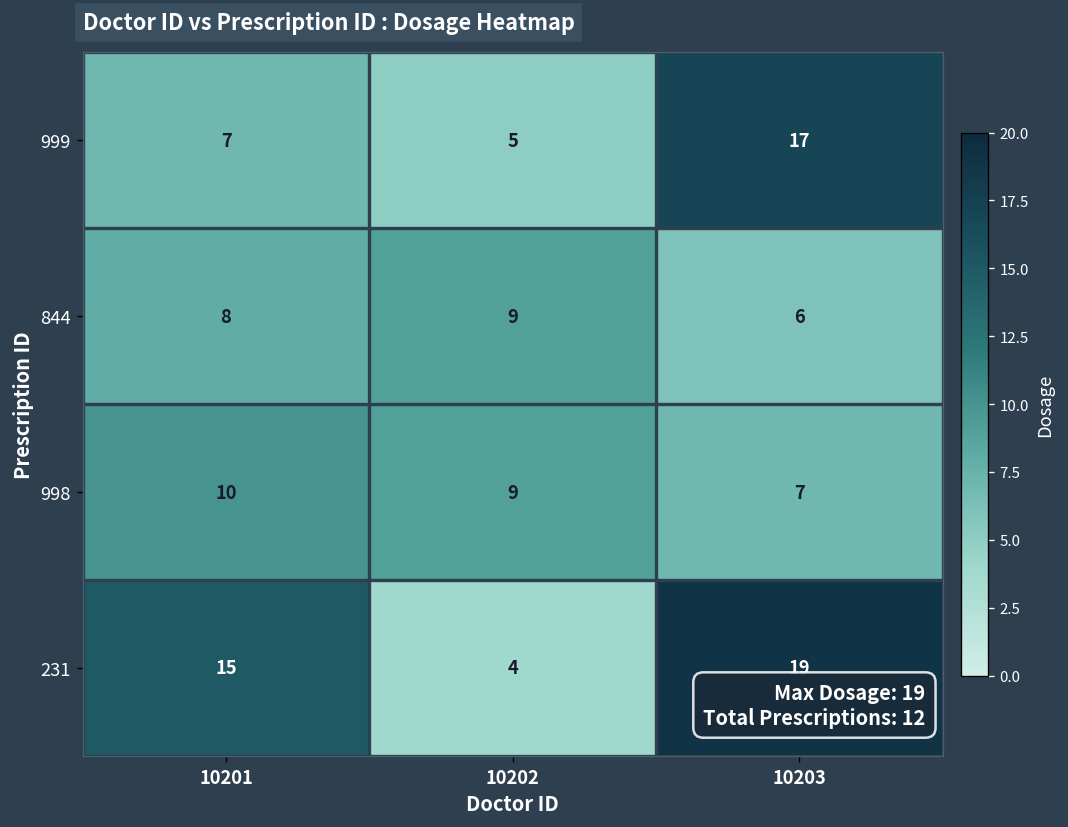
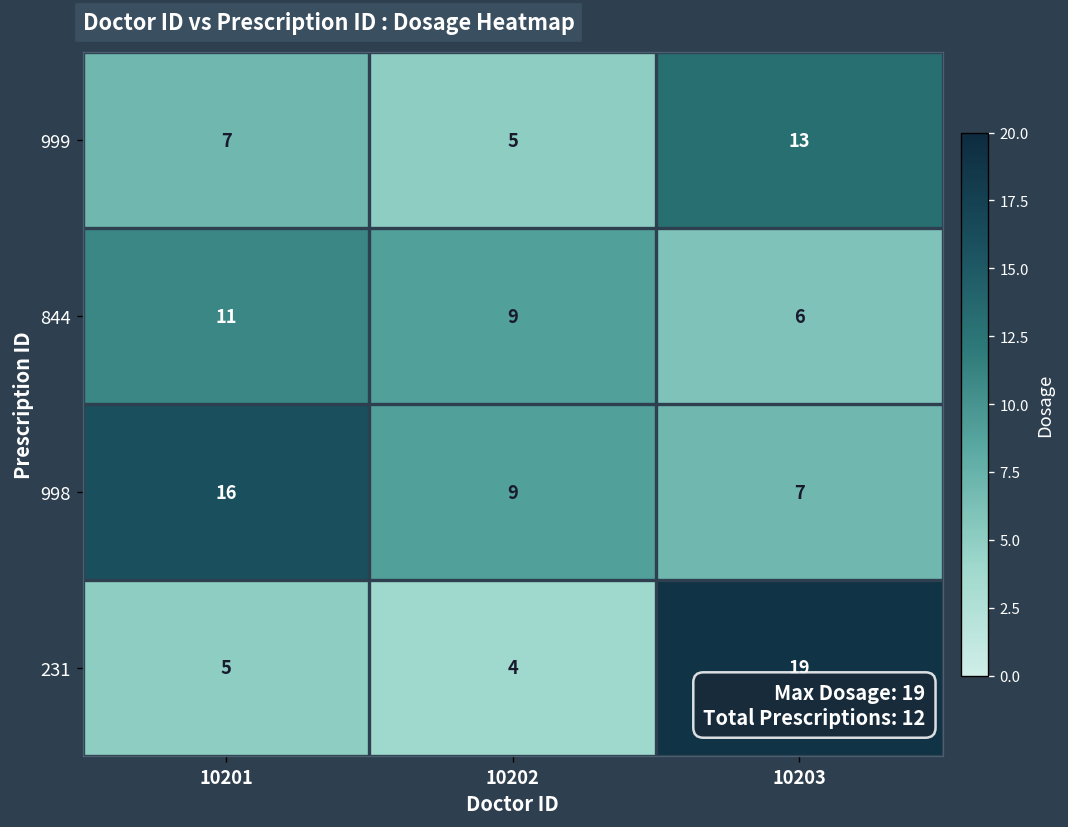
  {
    "999": {
      "10201": 7,
      "10202": 5,
-     "10203": 17
+     "10203": 13
    },
    "844": {
-     "10201": 8,
+     "10201": 11,
      "10202": 9,
      "10203": 6
    },
    "998": {
-     "10201": 10,
+     "10201": 16,
      "10202": 9,
      "10203": 7
    },
    "231": {
-     "10201": 15,
+     "10201": 5,
      "10202": 4
    }
  }
